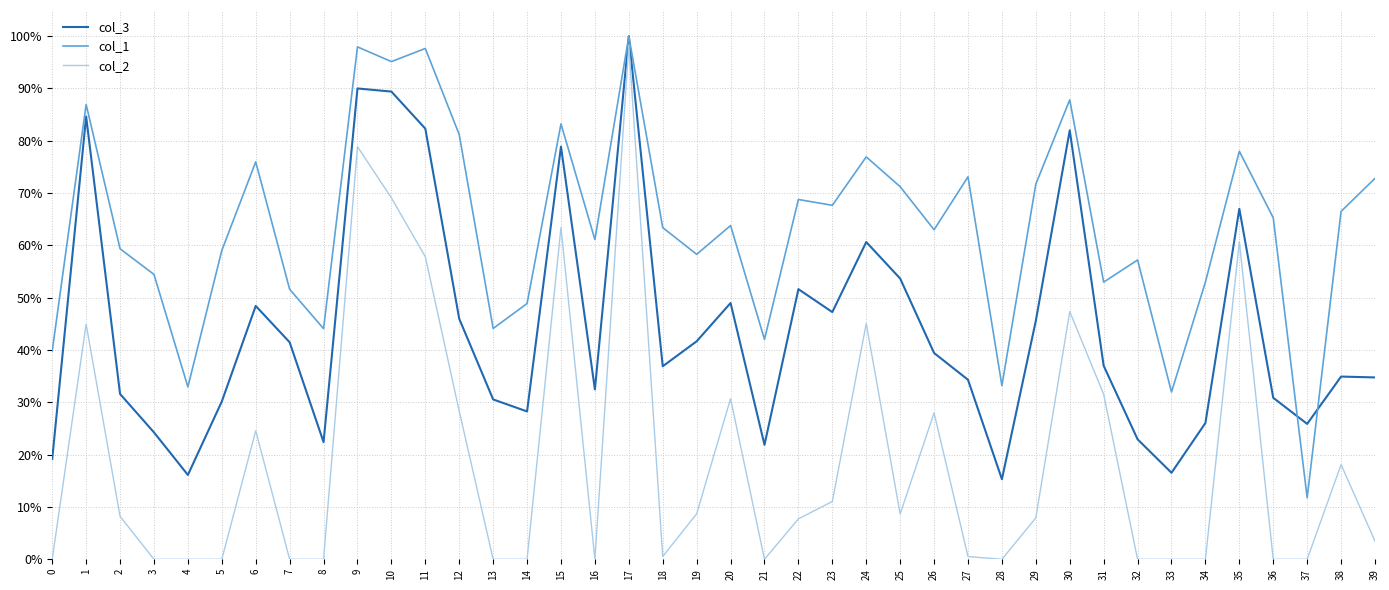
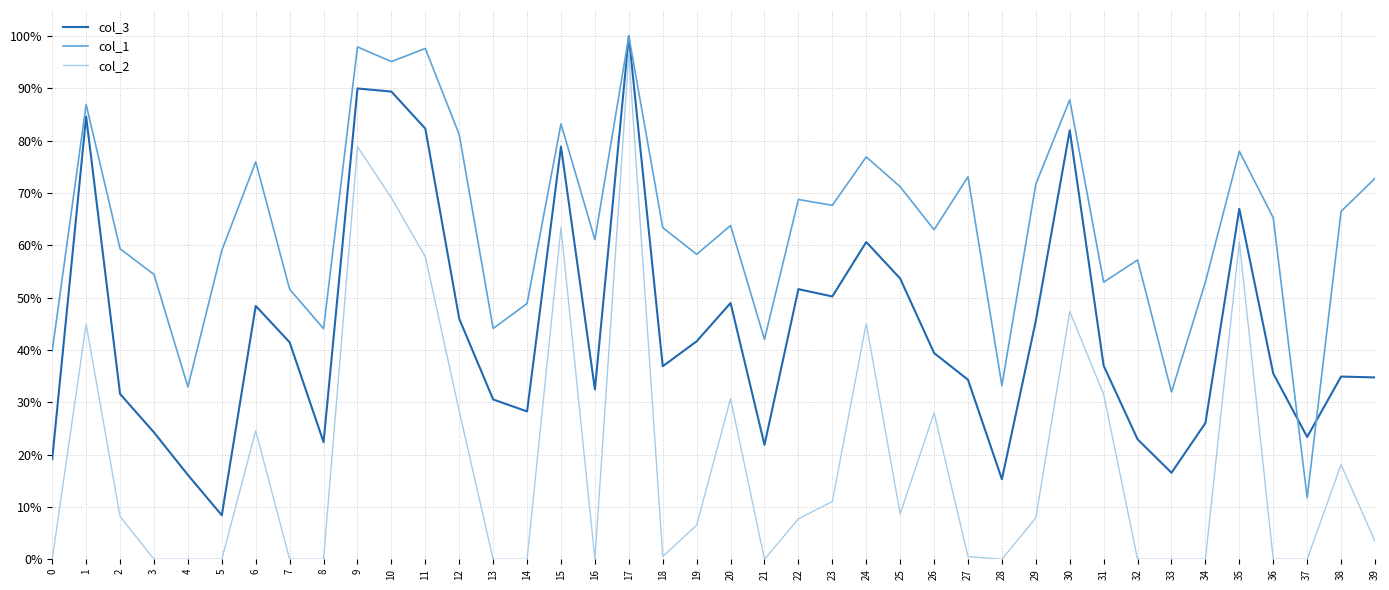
  {
    "col_3": {
      "0": "19%",
      "1": "85%",
      "2": "32%",
      "3": "24%",
      "4": "16%",
-     "5": "30%",
+     "5": "8%",
      "6": "48%",
      "7": "41%",
      "8": "22%",
      "9": "90%",
      "10": "89%",
      "11": "82%",
      "12": "46%",
      "13": "31%",
      "14": "28%",
      "15": "79%",
      "16": "32%",
      "18": "37%",
      "19": "42%",
      "20": "49%",
      "21": "22%",
      "22": "52%",
-     "23": "47%",
+     "23": "50%",
      "24": "61%",
      "25": "54%",
      "26": "39%",
      "27": "34%",
      "28": "15%",
      "29": "46%",
      "30": "82%",
      "31": "37%",
      "32": "23%",
      "33": "17%",
      "34": "26%",
      "35": "67%",
-     "36": "31%",
-     "37": "26%",
+     "36": "36%",
+     "37": "23%",
      "38": "35%",
      "39": "35%"
    },
    "col_1": {
      "0": "40%",
      "1": "87%",
      "2": "59%",
      "3": "54%",
      "4": "33%",
      "5": "59%",
      "6": "76%",
      "7": "52%",
      "8": "44%",
      "9": "98%",
      "10": "95%",
      "11": "98%",
      "12": "81%",
      "13": "44%",
      "14": "49%",
      "15": "83%",
      "16": "61%",
      "18": "63%",
      "19": "58%",
      "20": "64%",
      "21": "42%",
      "22": "69%",
      "23": "68%",
      "24": "77%",
      "25": "71%",
      "26": "63%",
      "27": "73%",
      "28": "33%",
      "29": "72%",
      "30": "88%",
      "31": "53%",
      "32": "57%",
      "33": "32%",
      "34": "53%",
      "35": "78%",
      "36": "65%",
      "37": "12%",
      "38": "67%",
      "39": "73%"
    },
    "col_2": {
      "0": "0%",
      "1": "45%",
      "2": "8%",
      "3": "0%",
      "4": "0%",
      "5": "0%",
      "6": "25%",
      "7": "0%",
      "8": "0%",
      "9": "79%",
      "10": "69%",
      "11": "58%",
      "12": "28%",
      "13": "0%",
      "14": "0%",
      "15": "63%",
      "16": "0%",
-     "17": "98%",
+     "17": "97%",
      "18": "1%",
-     "19": "9%",
+     "19": "7%",
      "20": "31%",
      "21": "0%",
      "22": "8%",
      "23": "11%",
      "24": "45%",
      "25": "9%",
      "26": "28%",
      "27": "1%",
      "28": "0%",
      "29": "8%",
      "30": "47%",
      "31": "32%",
      "32": "0%",
      "33": "0%",
      "34": "0%",
      "35": "61%",
      "36": "0%",
      "37": "0%",
      "38": "18%",
      "39": "3%"
    }
  }
